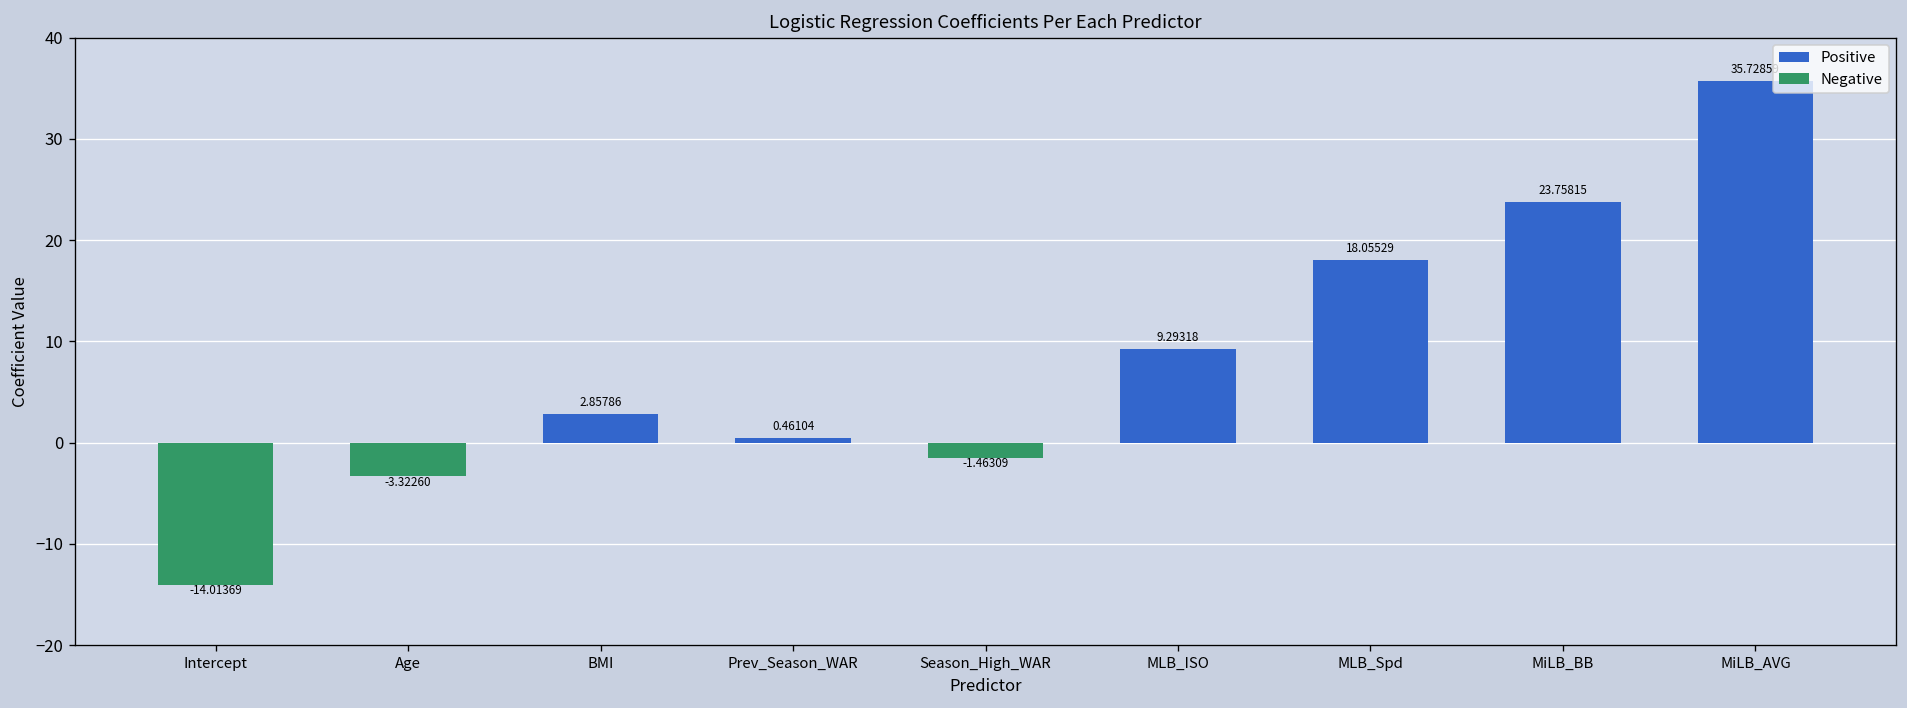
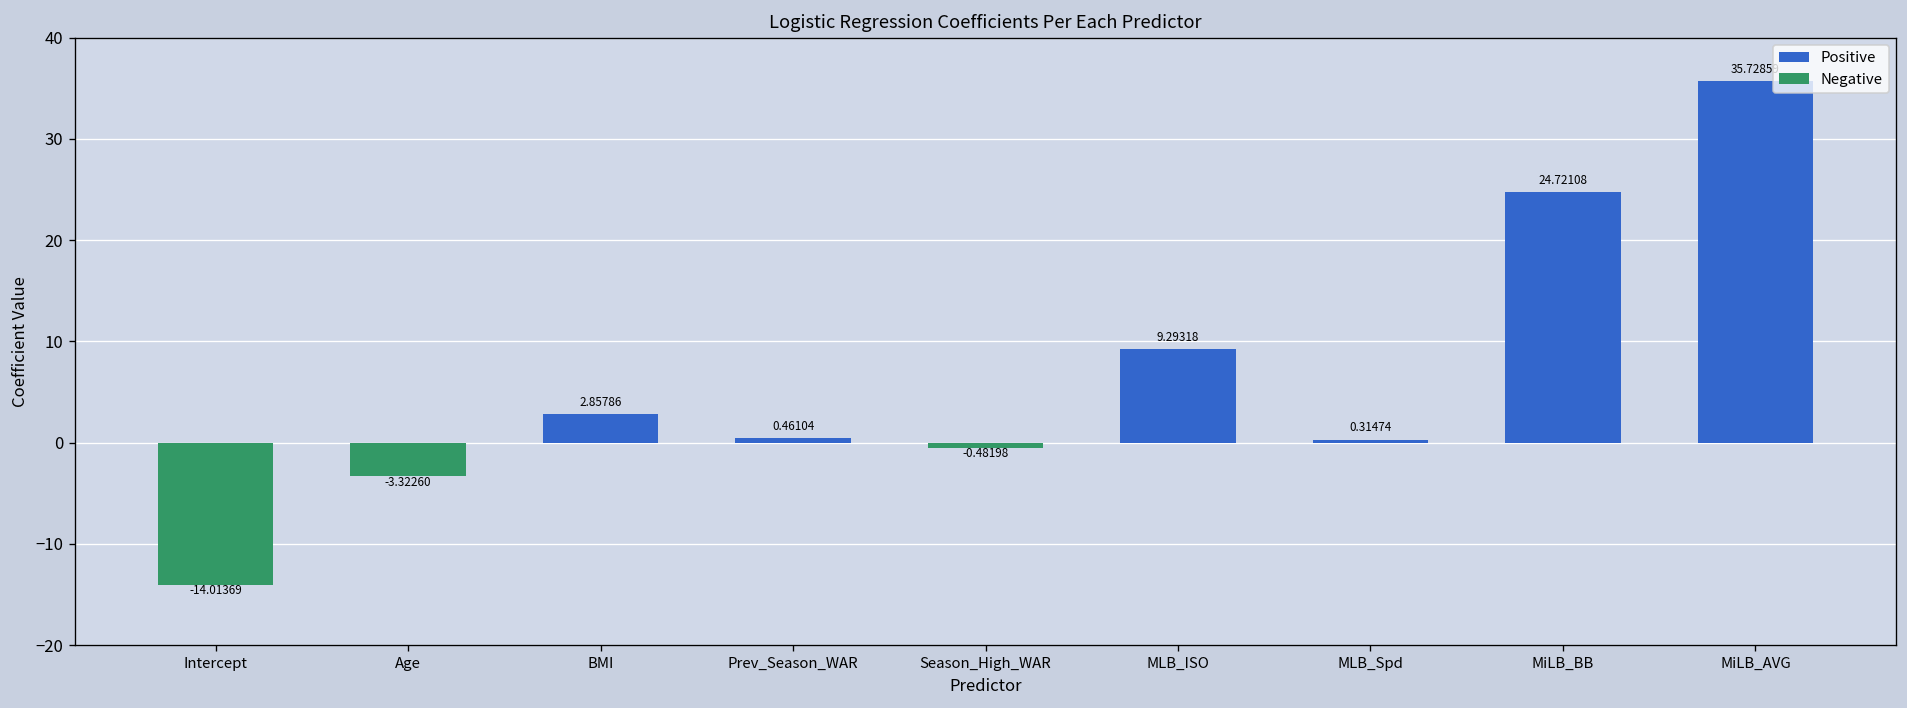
  {
    "Intercept": -14.01369,
    "Age": -3.32260,
    "BMI": 2.85786,
    "Prev_Season_WAR": 0.46104,
-   "Season_High_WAR": -1.46309,
+   "Season_High_WAR": -0.48198,
    "MLB_ISO": 9.29318,
-   "MLB_Spd": 18.05529,
-   "MiLB_BB": 23.75815
+   "MLB_Spd": 0.31474,
+   "MiLB_BB": 24.72108
  }
